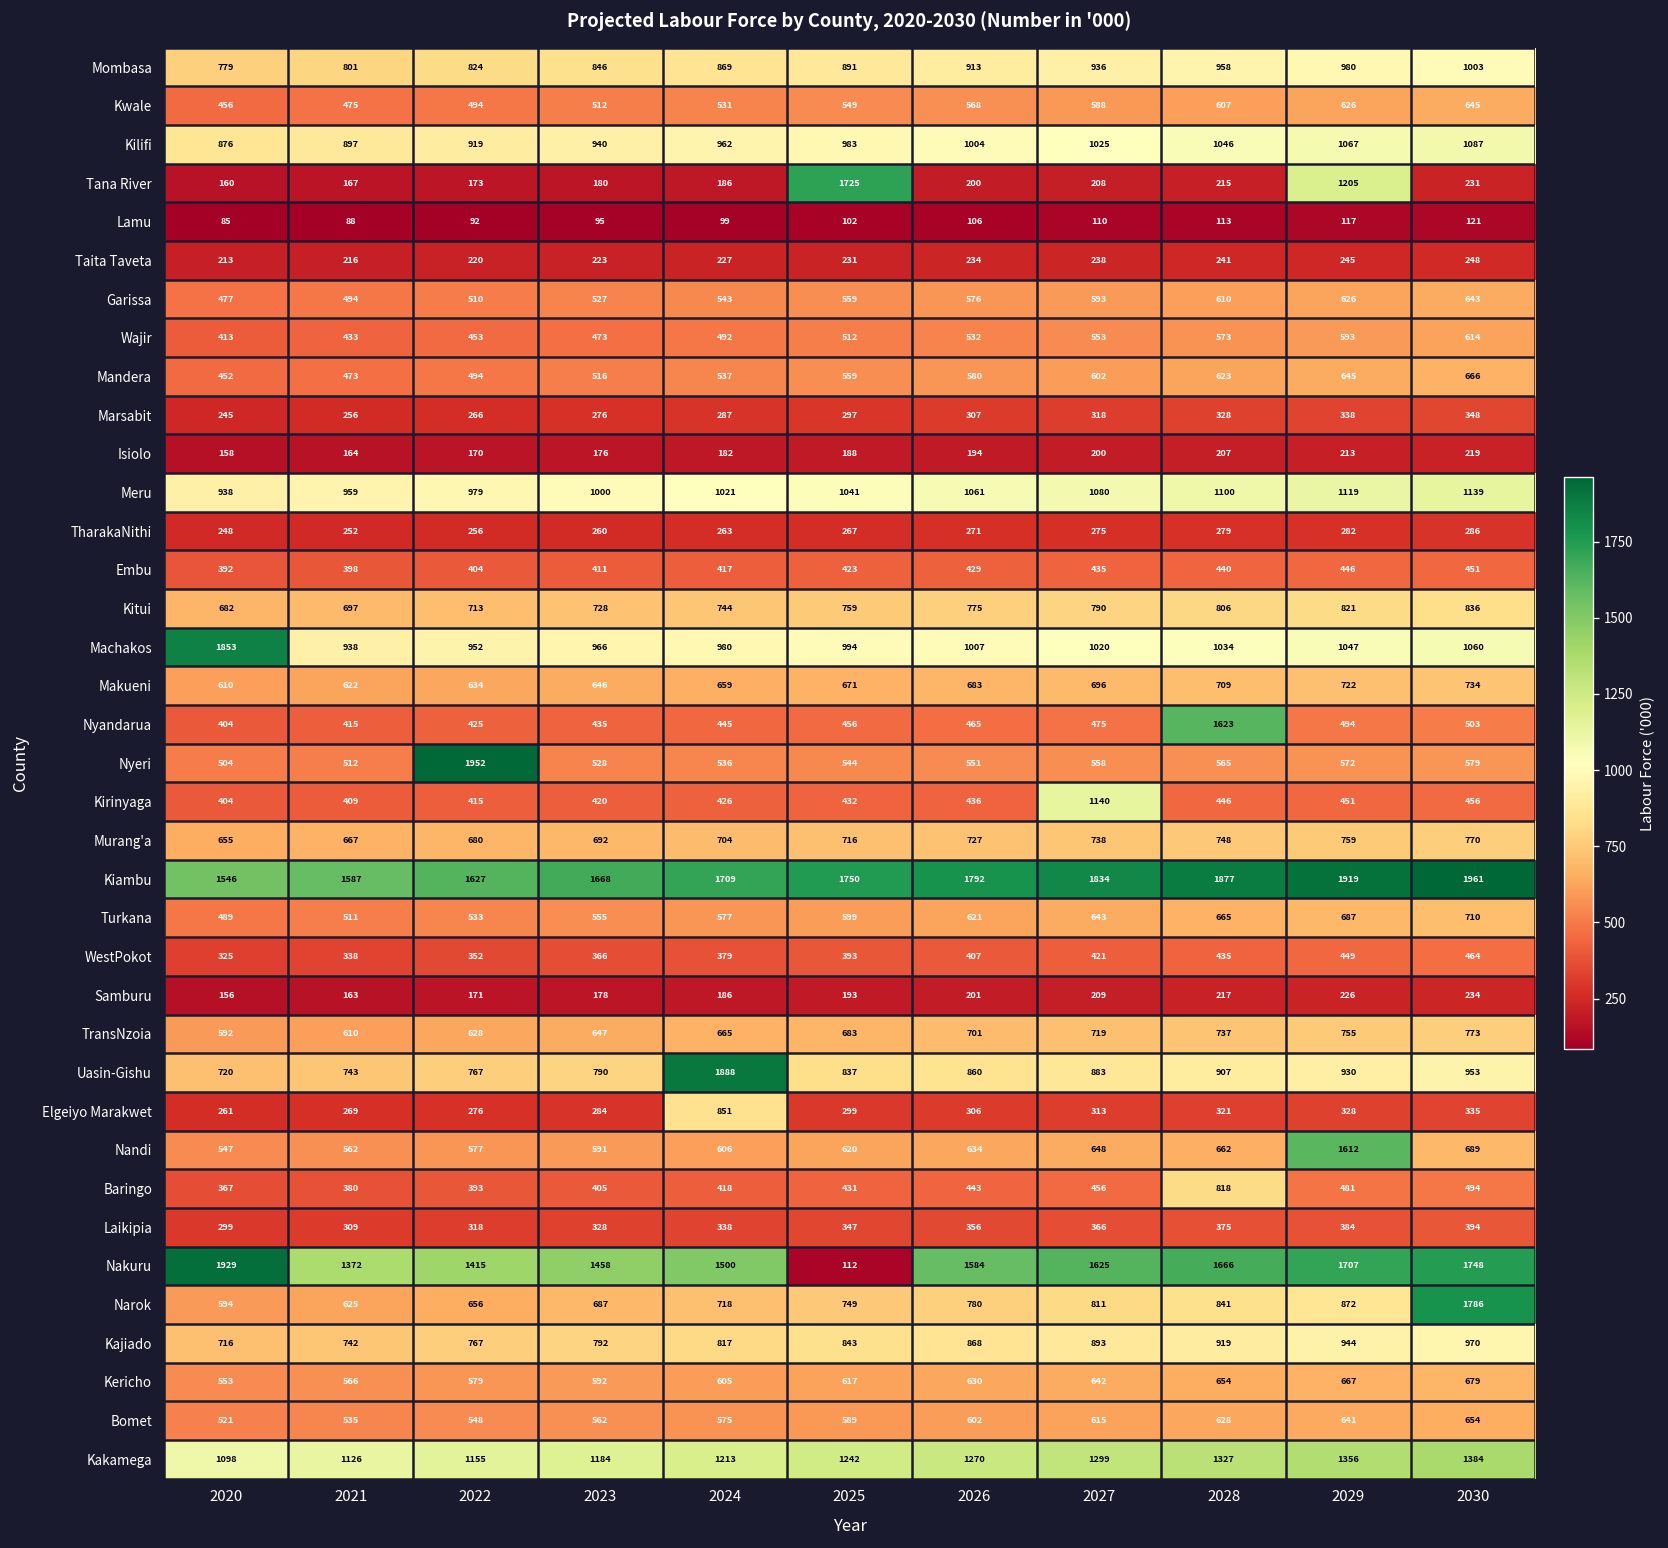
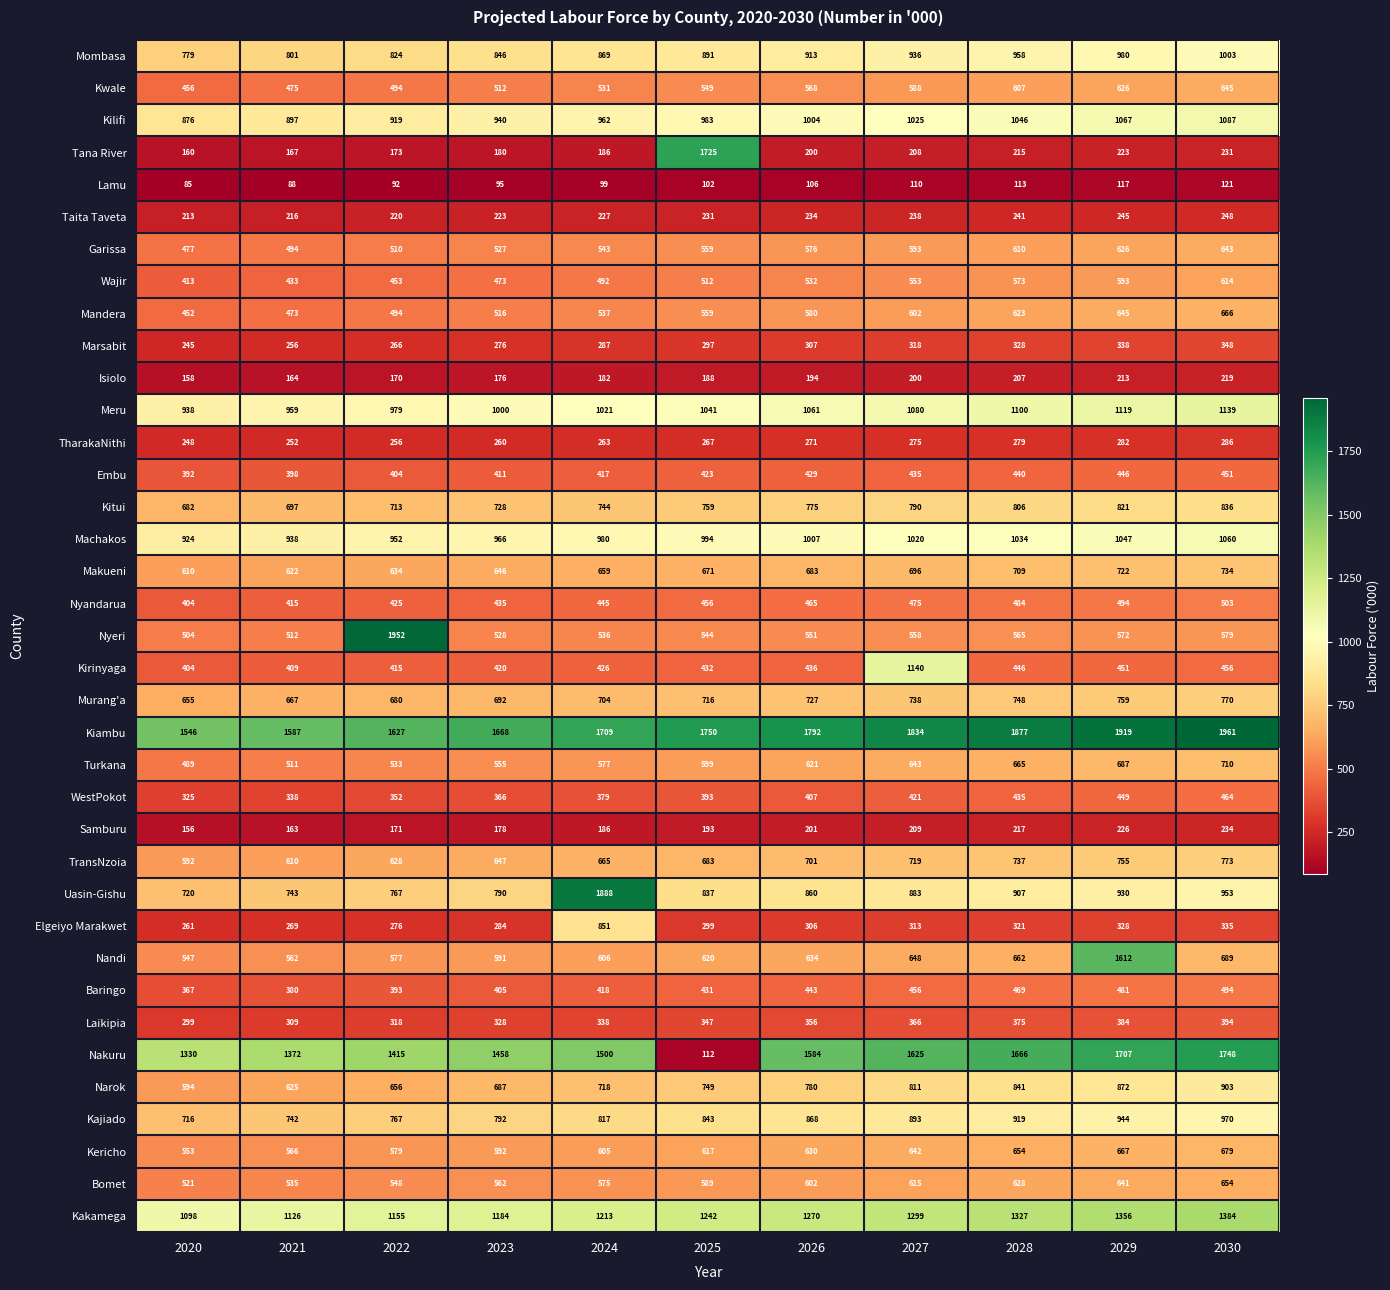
  {
    "Tana River": {
      "2020": 160,
      "2021": 167,
      "2022": 173,
      "2023": 180,
      "2024": 186,
      "2025": 1725,
      "2026": 200,
      "2027": 208,
      "2028": 215,
-     "2029": 1205,
+     "2029": 223,
      "2030": 231
    },
    "Machakos": {
-     "2020": 1853,
+     "2020": 924,
      "2021": 938,
      "2022": 952,
      "2023": 966,
      "2024": 980,
      "2025": 994,
      "2026": 1007,
      "2027": 1020,
      "2028": 1034,
      "2029": 1047,
      "2030": 1060
    },
    "Nyandarua": {
      "2020": 404,
      "2021": 415,
      "2022": 425,
      "2023": 435,
      "2024": 445,
      "2025": 456,
      "2026": 465,
      "2027": 475,
-     "2028": 1623,
+     "2028": 484,
      "2029": 494,
      "2030": 503
    },
    "Baringo": {
      "2020": 367,
      "2021": 380,
      "2022": 393,
      "2023": 405,
      "2024": 418,
      "2025": 431,
      "2026": 443,
      "2027": 456,
-     "2028": 818,
+     "2028": 469,
      "2029": 481,
      "2030": 494
    },
    "Nakuru": {
-     "2020": 1929,
+     "2020": 1330,
      "2021": 1372,
      "2022": 1415,
      "2023": 1458,
      "2024": 1500,
      "2025": 112,
      "2026": 1584,
      "2027": 1625,
      "2028": 1666,
      "2029": 1707,
      "2030": 1748
    },
    "Narok": {
      "2020": 594,
      "2021": 625,
      "2022": 656,
      "2023": 687,
      "2024": 718,
      "2025": 749,
      "2026": 780,
      "2027": 811,
      "2028": 841,
      "2029": 872,
-     "2030": 1786
+     "2030": 903
    }
  }
